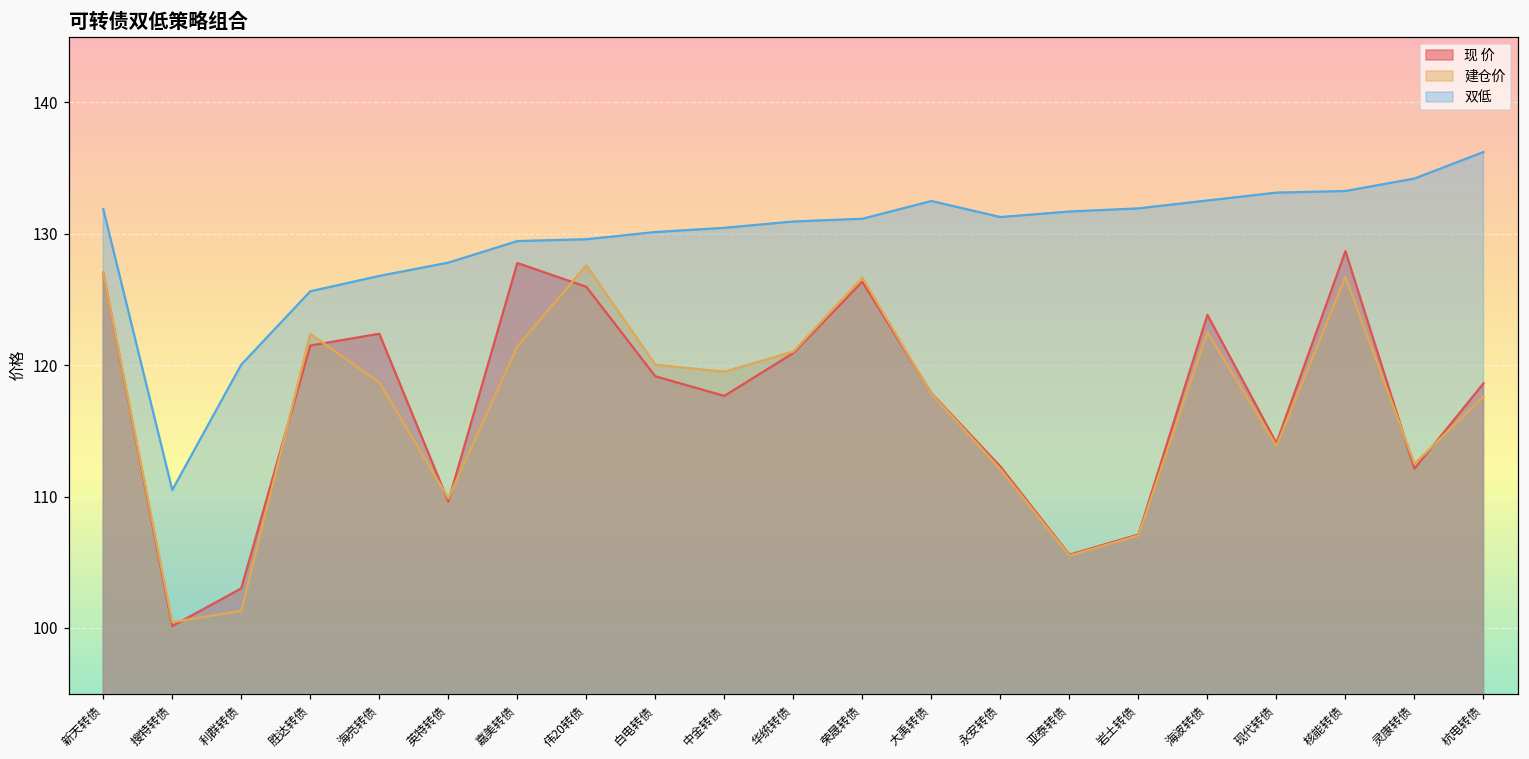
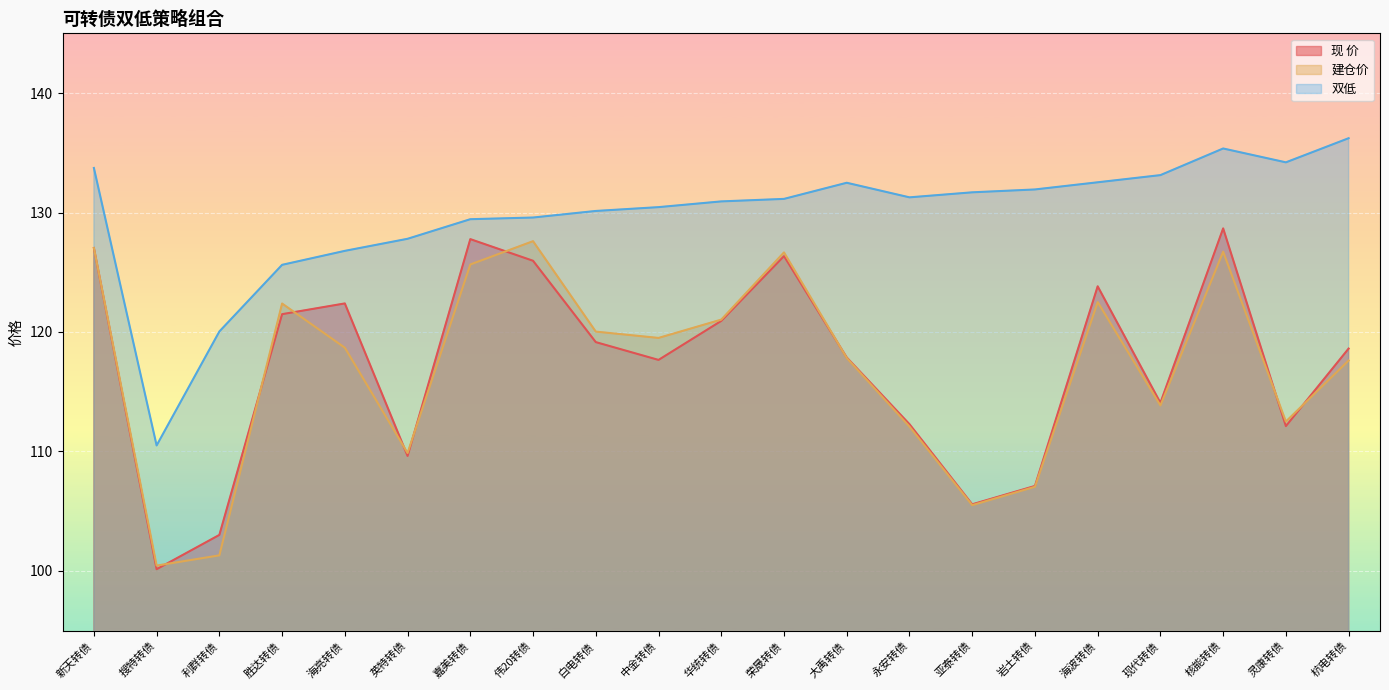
  {
    "现 价": {
      "搜特转债": 100.1,
      "利群转债": 103.0,
      "胜达转债": 121.5,
      "海亮转债": 122.4,
      "英特转债": 109.6,
      "嘉美转债": 127.8,
      "伟20转债": 126.0,
      "白电转债": 119.2,
      "中金转债": 117.7,
      "荣晟转债": 126.4,
      "海波转债": 123.8,
      "现代转债": 114.1,
      "核能转债": 128.7,
      "灵康转债": 112.1,
      "杭电转债": 118.6
    },
    "建仓价": {
      "搜特转债": 100.4,
      "利群转债": 101.3,
      "胜达转债": 122.4,
      "海亮转债": 118.7,
      "英特转债": 109.9,
-     "嘉美转债": 121.4,
+     "嘉美转债": 125.7,
      "伟20转债": 127.6,
      "白电转债": 120.0,
      "中金转债": 119.5,
      "荣晟转债": 126.7,
      "海波转债": 122.5,
      "现代转债": 113.9,
      "核能转债": 126.7,
      "灵康转债": 112.5,
      "杭电转债": 117.6
    },
    "双低": {
-     "新天转债": 131.9,
+     "新天转债": 133.7,
      "搜特转债": 110.5,
      "利群转债": 120.0,
      "胜达转债": 125.6,
      "海亮转债": 126.8,
      "英特转债": 127.8,
      "嘉美转债": 129.4,
      "伟20转债": 129.6,
      "白电转债": 130.1,
      "中金转债": 130.5,
      "华统转债": 130.9,
      "荣晟转债": 131.1,
      "大禹转债": 132.5,
      "永安转债": 131.3,
      "亚泰转债": 131.7,
      "岩土转债": 131.9,
      "海波转债": 132.5,
      "现代转债": 133.1,
-     "核能转债": 133.3,
+     "核能转债": 135.4,
      "灵康转债": 134.2,
      "杭电转债": 136.2
    }
  }
